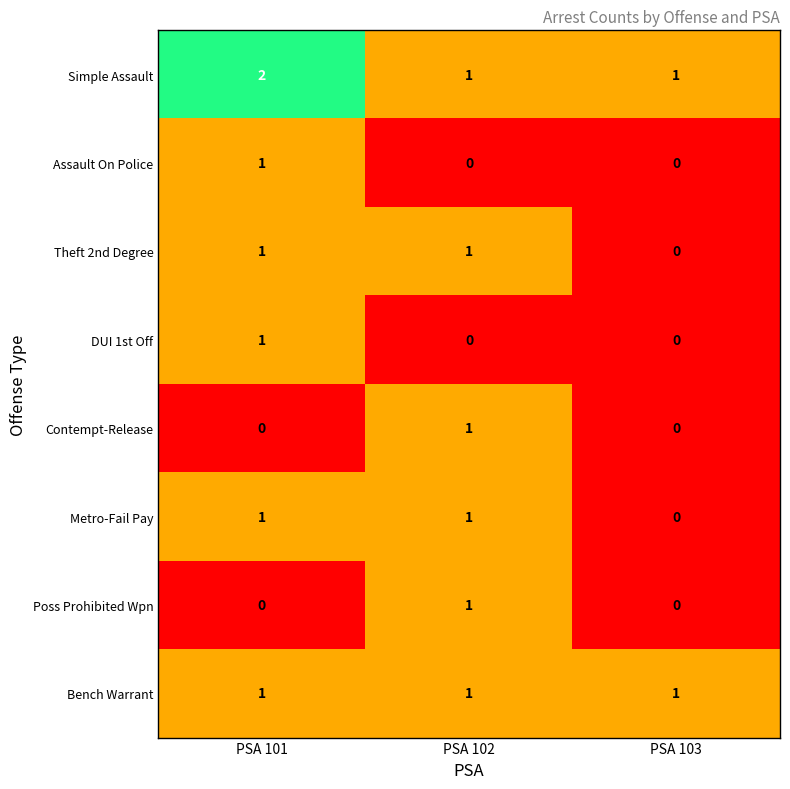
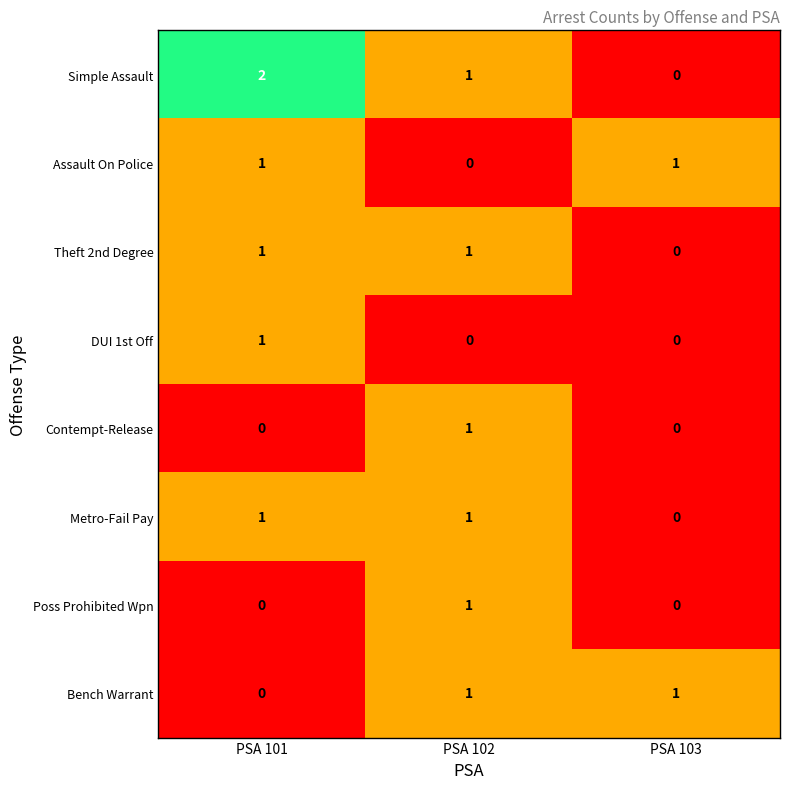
  {
    "Simple Assault": {
      "PSA 101": 2,
      "PSA 102": 1,
-     "PSA 103": 1
+     "PSA 103": 0
    },
    "Assault On Police": {
      "PSA 101": 1,
      "PSA 102": 0,
-     "PSA 103": 0
+     "PSA 103": 1
    },
    "Theft 2nd Degree": {
      "PSA 101": 1,
      "PSA 102": 1,
      "PSA 103": 0
    },
    "DUI 1st Off": {
      "PSA 101": 1,
      "PSA 102": 0,
      "PSA 103": 0
    },
    "Contempt-Release": {
      "PSA 101": 0,
      "PSA 102": 1,
      "PSA 103": 0
    },
    "Metro-Fail Pay": {
      "PSA 101": 1,
      "PSA 102": 1,
      "PSA 103": 0
    },
    "Poss Prohibited Wpn": {
      "PSA 101": 0,
      "PSA 102": 1,
      "PSA 103": 0
    },
    "Bench Warrant": {
-     "PSA 101": 1,
+     "PSA 101": 0,
      "PSA 102": 1,
      "PSA 103": 1
    }
  }
